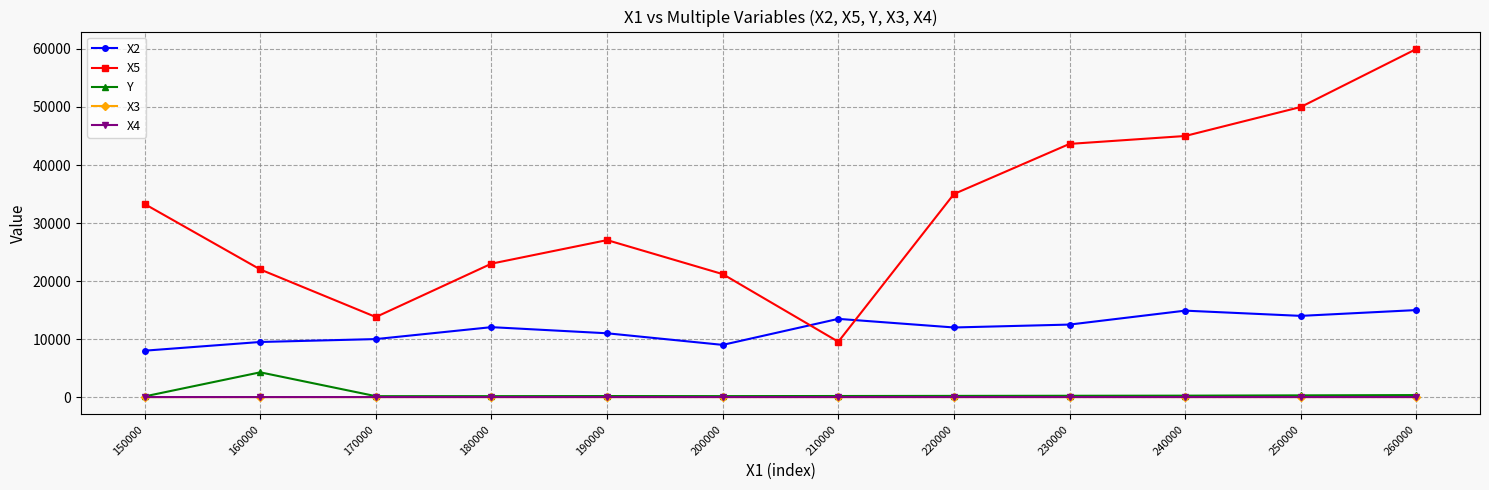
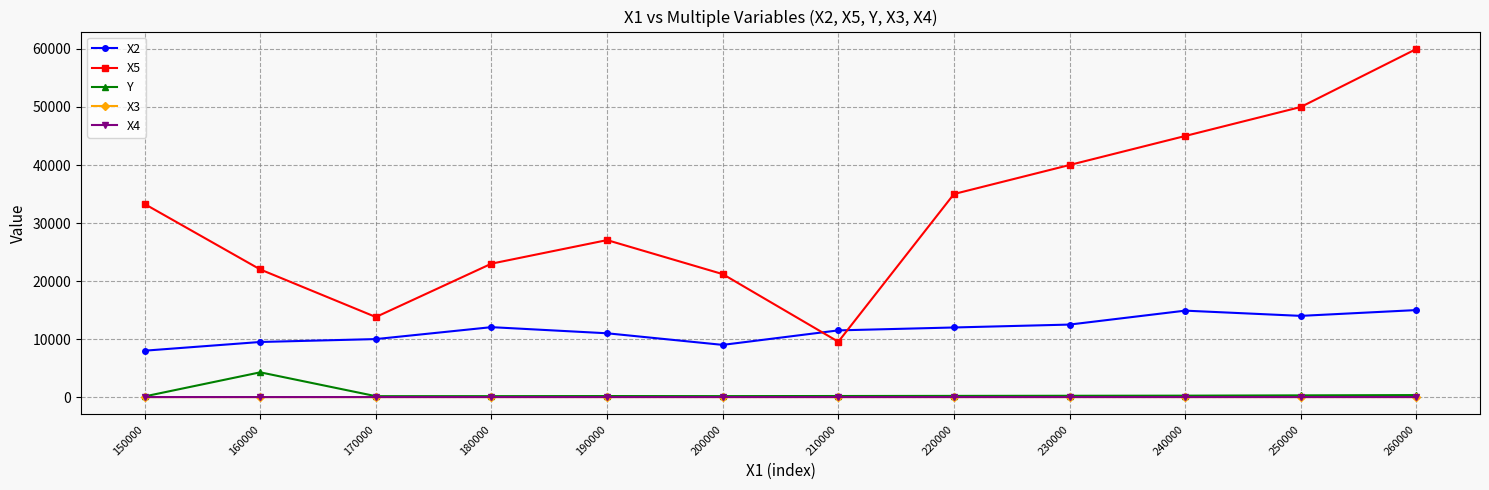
  {
    "X2": {
      "150000": 8000,
      "160000": 10000,
      "170000": 10000,
      "180000": 12000,
      "190000": 11000,
      "200000": 9000,
-     "210000": 13000,
+     "210000": 12000,
      "220000": 12000,
      "230000": 13000,
      "240000": 15000,
      "250000": 14000,
      "260000": 15000
    },
    "X5": {
      "150000": 33000,
      "160000": 22000,
      "170000": 14000,
      "180000": 23000,
      "190000": 27000,
      "200000": 21000,
      "210000": 10000,
      "220000": 35000,
-     "230000": 44000,
+     "230000": 40000,
      "240000": 45000,
      "250000": 50000,
      "260000": 60000
    },
    "Y": {
      "160000": 4000
    },
    "X4": {
      "160000": 0
    }
  }
